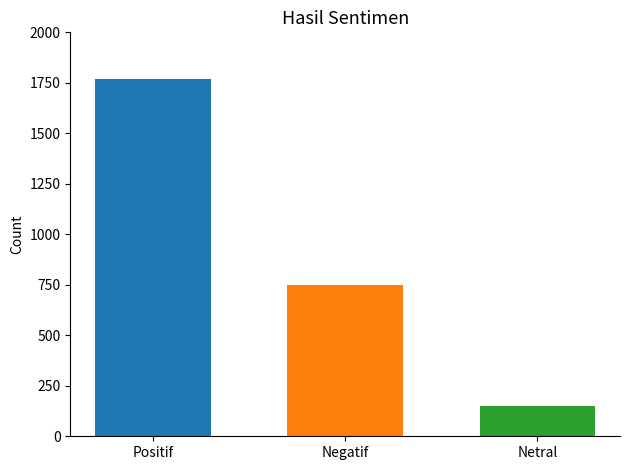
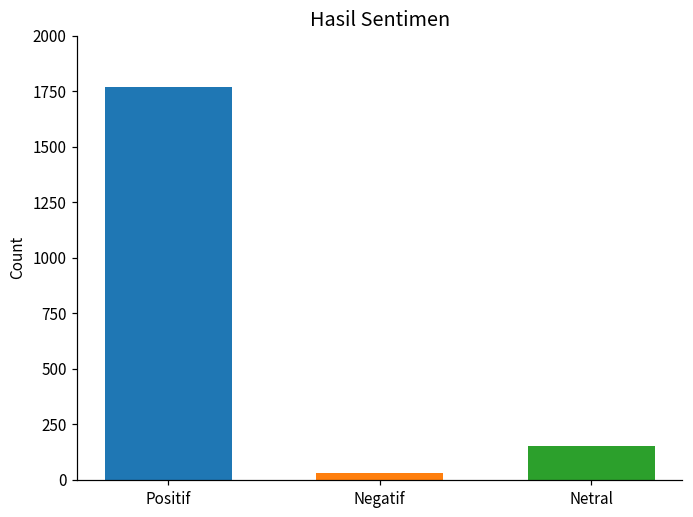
  {
    "Positif": 1770,
-   "Negatif": 750,
+   "Negatif": 30,
    "Netral": 150
  }
